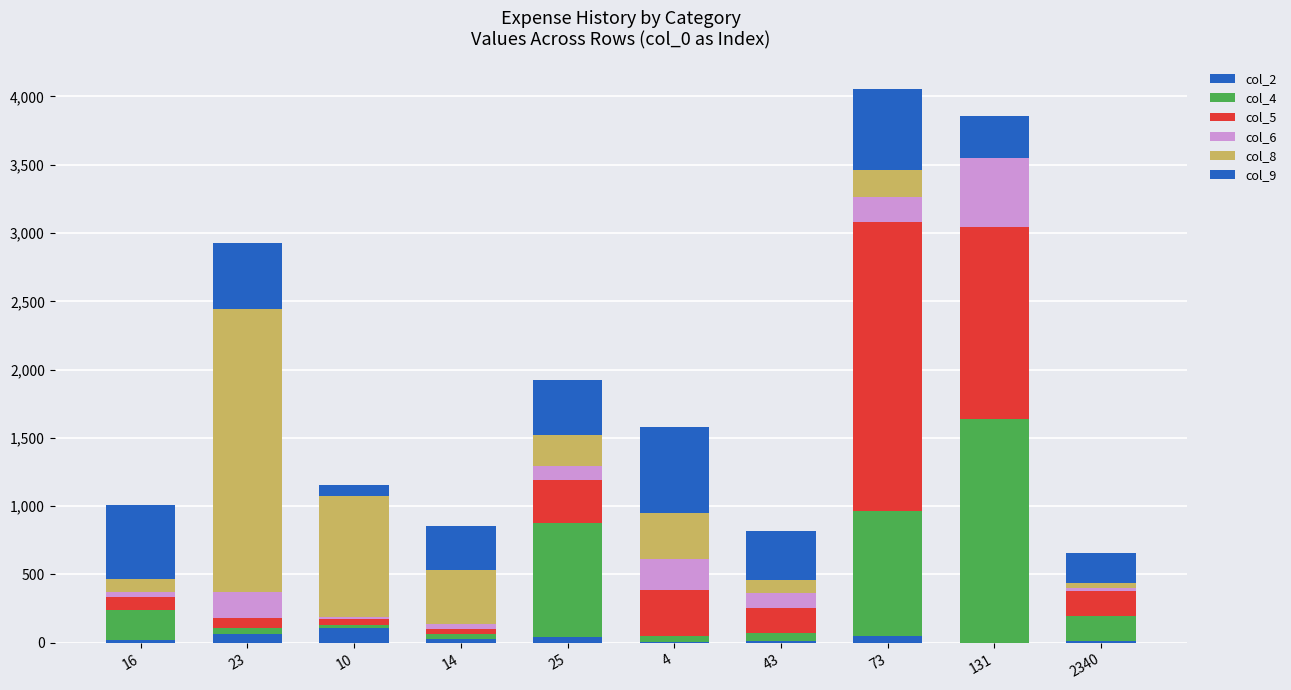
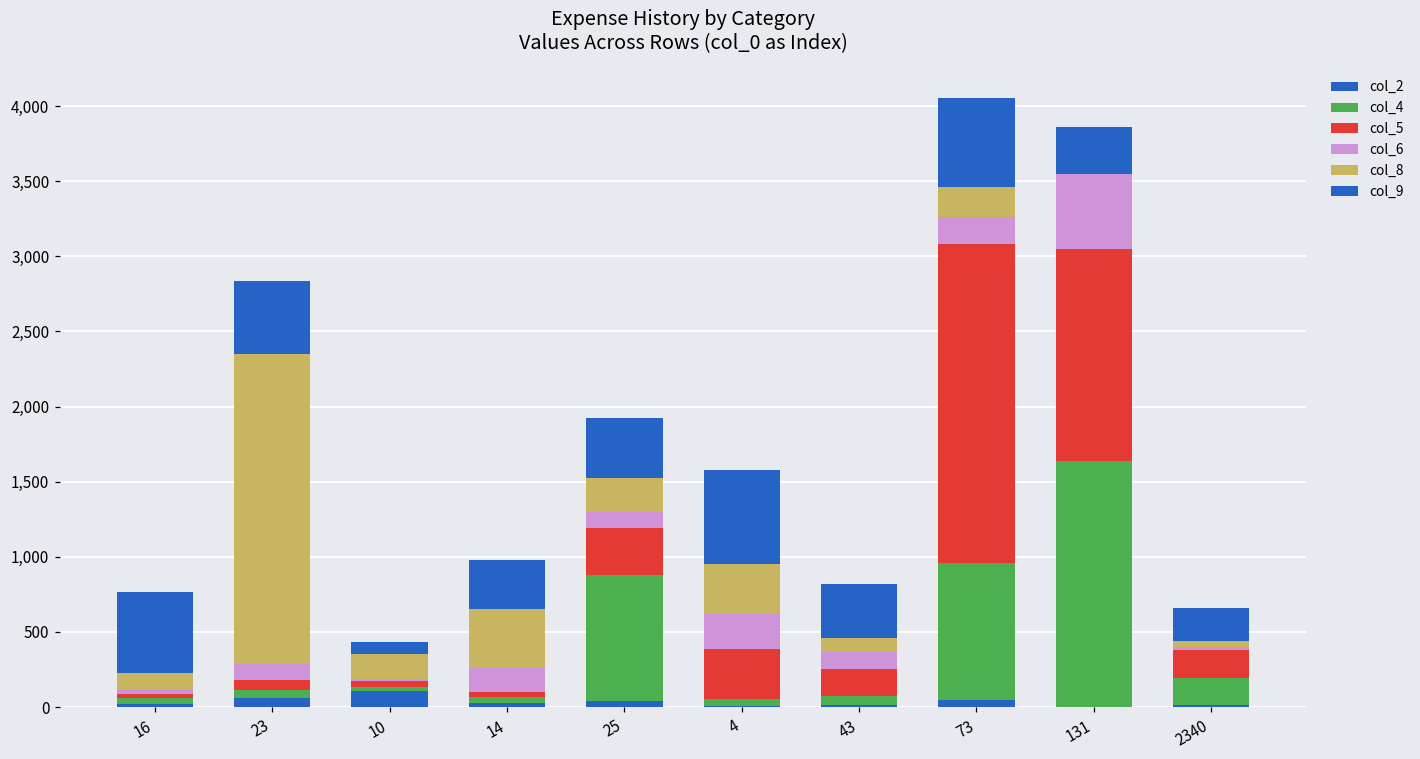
  {
    "col_4": {
-     "16": "220",
+     "16": "40",
      "23": "50",
      "10": "20",
      "14": "40",
      "25": "840",
      "4": "50",
      "43": "60",
      "73": "910",
      "131": "1,630",
      "2340": "180"
    },
    "col_5": {
-     "16": "100",
+     "16": "30",
      "23": "70",
      "10": "40",
      "14": "40",
      "25": "310",
      "4": "340",
      "43": "180",
      "73": "2,120",
      "131": "1,410",
      "2340": "190"
    },
    "col_6": {
      "16": "30",
-     "23": "190",
-     "14": "40",
+     "23": "100",
+     "14": "160",
      "25": "100",
      "4": "230",
      "43": "110",
      "73": "180",
      "131": "500",
      "2340": "20"
    },
    "col_8": {
      "16": "100",
      "23": "2,070",
-     "10": "890",
+     "10": "170",
      "14": "400",
      "25": "220",
      "4": "340",
      "43": "90",
      "73": "200",
      "2340": "40"
    }
  }
